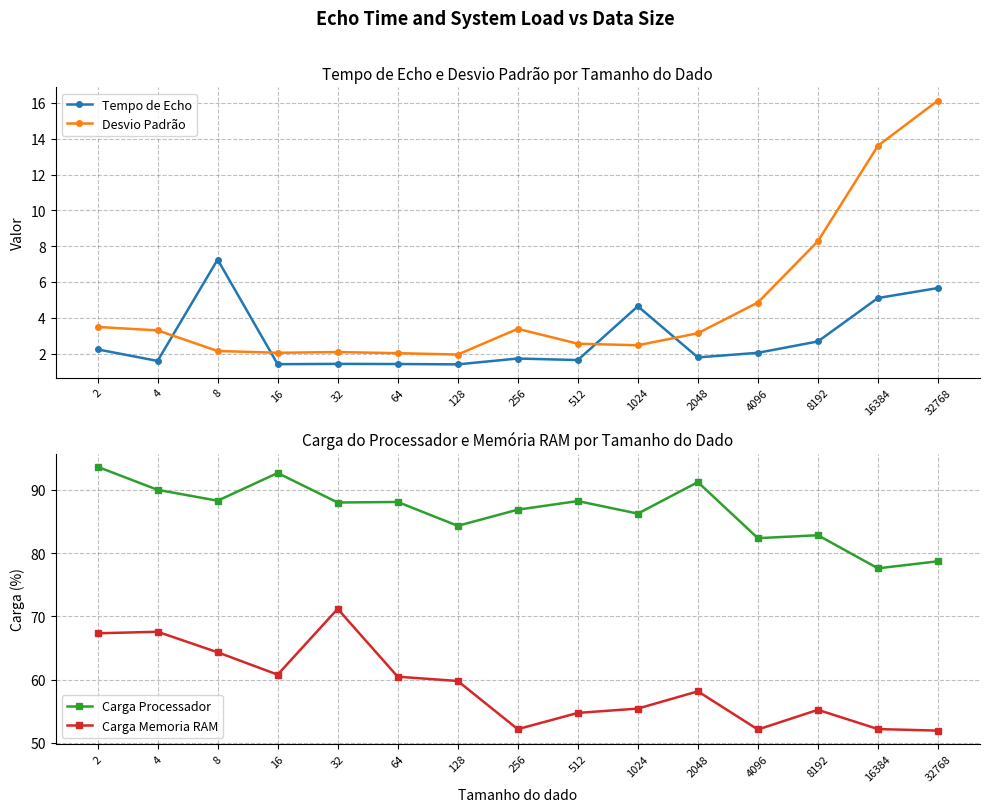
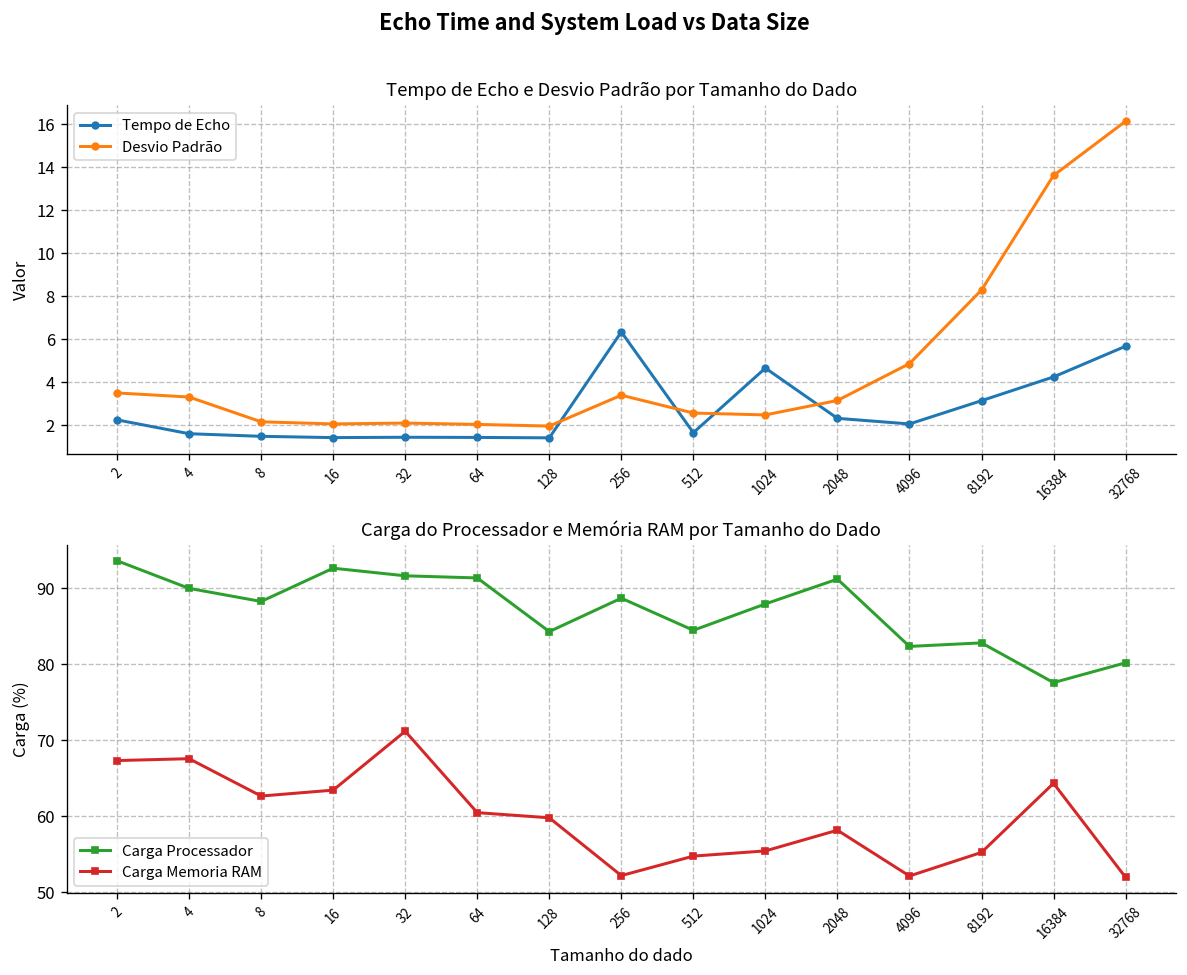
  {
    "Tempo de Echo e Desvio Padrão por Tamanho do Dado": {
      "Tempo de Echo": {
        "2": 2.2,
        "4": 1.6,
-       "8": 7.3,
+       "8": 1.5,
        "16": 1.4,
        "32": 1.4,
        "64": 1.4,
        "128": 1.4,
-       "256": 1.7,
+       "256": 6.3,
        "512": 1.6,
        "1024": 4.6,
-       "2048": 1.8,
+       "2048": 2.3,
        "4096": 2.0,
-       "8192": 2.7,
-       "16384": 5.1,
+       "8192": 3.1,
+       "16384": 4.2,
        "32768": 5.7
      },
      "Desvio Padrão": {
        "2": 3.5,
        "4": 3.3,
        "8": 2.1,
        "16": 2.0,
        "32": 2.1,
        "64": 2.0,
        "128": 1.9,
        "256": 3.4,
        "512": 2.6,
        "1024": 2.5,
        "2048": 3.1,
        "4096": 4.9,
        "8192": 8.3,
        "16384": 13.6,
        "32768": 16.1
      }
    },
    "Carga do Processador e Memória RAM por Tamanho do Dado": {
      "Carga Processador": {
        "2": 94,
        "4": 90,
        "8": 88,
        "16": 93,
-       "32": 88,
-       "64": 88,
+       "32": 92,
+       "64": 91,
        "128": 84,
-       "256": 87,
-       "512": 88,
-       "1024": 86,
+       "256": 89,
+       "512": 84,
+       "1024": 88,
        "2048": 91,
        "4096": 82,
        "8192": 83,
        "16384": 78,
-       "32768": 79
+       "32768": 80
      },
      "Carga Memoria RAM": {
        "2": 67,
        "4": 68,
-       "8": 64,
-       "16": 61,
+       "8": 63,
+       "16": 63,
        "32": 71,
        "64": 60,
        "128": 60,
        "256": 52,
        "512": 55,
        "1024": 55,
        "2048": 58,
        "4096": 52,
        "8192": 55,
-       "16384": 52,
+       "16384": 64,
        "32768": 52
      }
    }
  }
